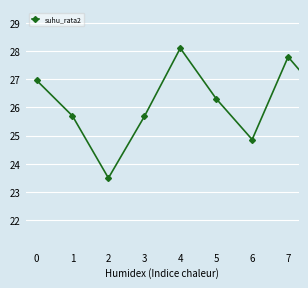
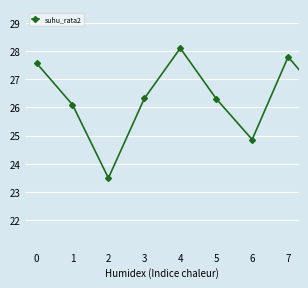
  {
-   "0": 27.0,
-   "1": 25.7,
+   "0": 27.6,
+   "1": 26.1,
    "2": 23.5,
-   "3": 25.7,
+   "3": 26.3,
    "4": 28.1,
    "5": 26.3,
    "6": 24.9,
    "7": 27.8
  }
